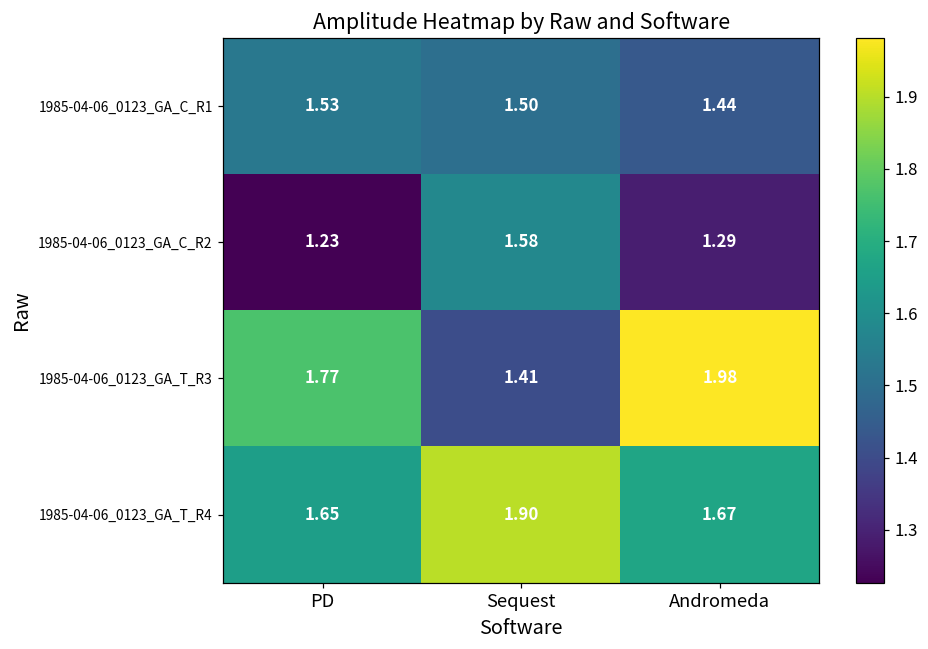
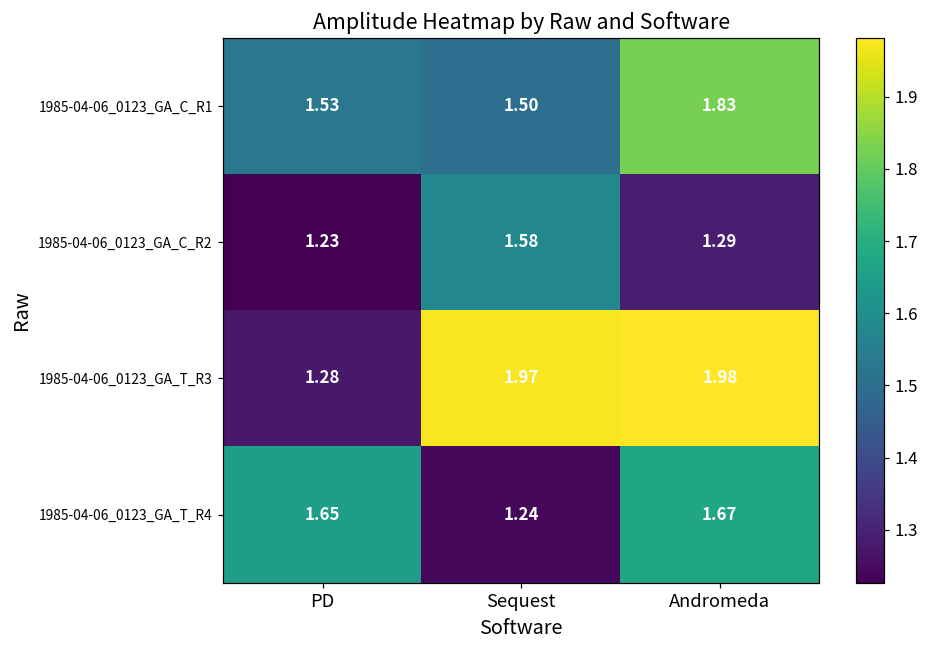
  {
    "1985-04-06_0123_GA_C_R1": {
      "PD": 1.53,
      "Sequest": 1.50,
-     "Andromeda": 1.44
+     "Andromeda": 1.83
    },
    "1985-04-06_0123_GA_C_R2": {
      "PD": 1.23,
      "Sequest": 1.58,
      "Andromeda": 1.29
    },
    "1985-04-06_0123_GA_T_R3": {
-     "PD": 1.77,
-     "Sequest": 1.41,
+     "PD": 1.28,
+     "Sequest": 1.97,
      "Andromeda": 1.98
    },
    "1985-04-06_0123_GA_T_R4": {
      "PD": 1.65,
-     "Sequest": 1.90,
+     "Sequest": 1.24,
      "Andromeda": 1.67
    }
  }
